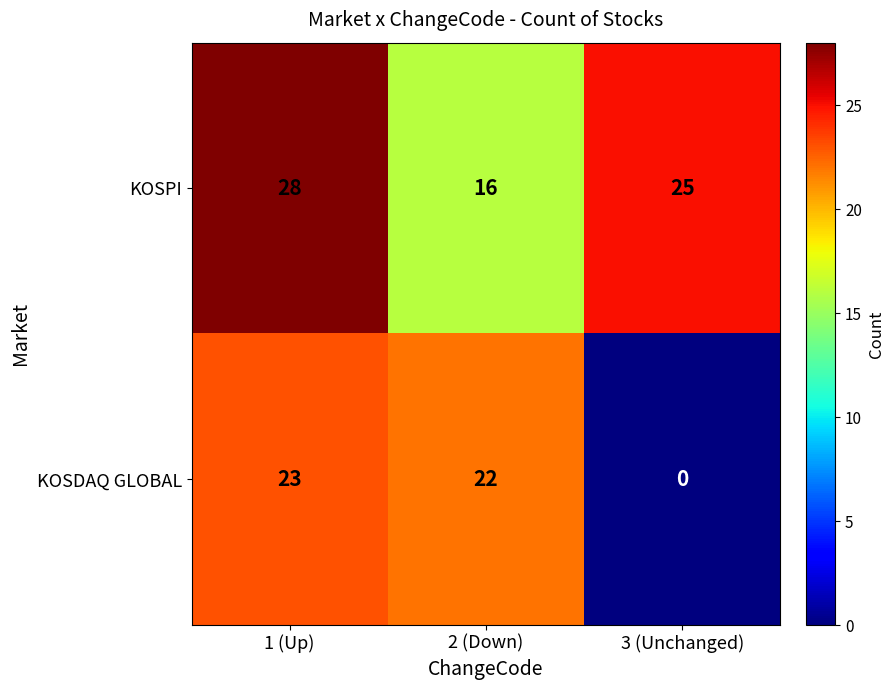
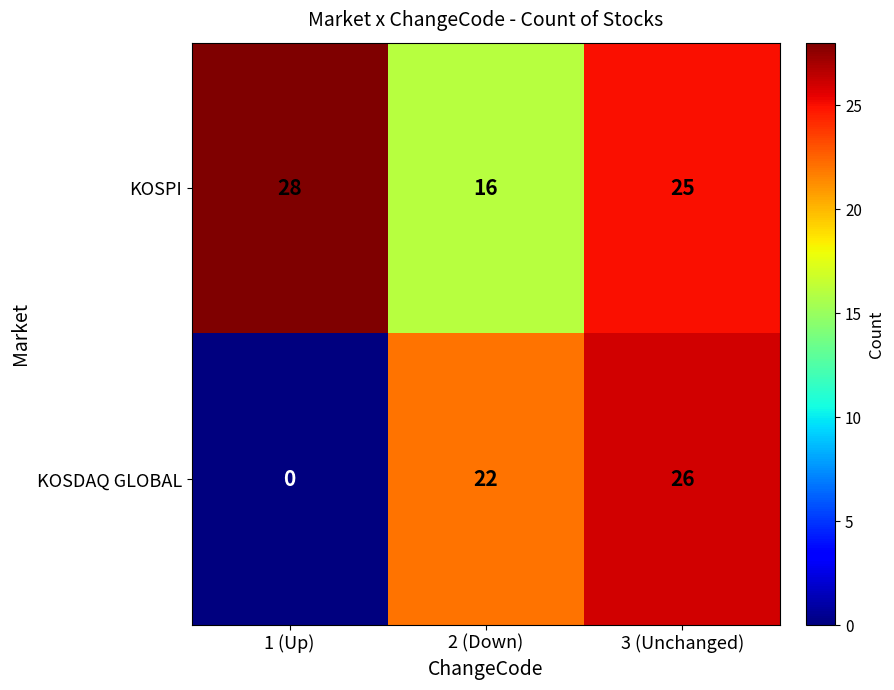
  {
    "KOSPI": {
      "1 (Up)": 28,
      "2 (Down)": 16,
      "3 (Unchanged)": 25
    },
    "KOSDAQ GLOBAL": {
-     "1 (Up)": 23,
+     "1 (Up)": 0,
      "2 (Down)": 22,
-     "3 (Unchanged)": 0
+     "3 (Unchanged)": 26
    }
  }
